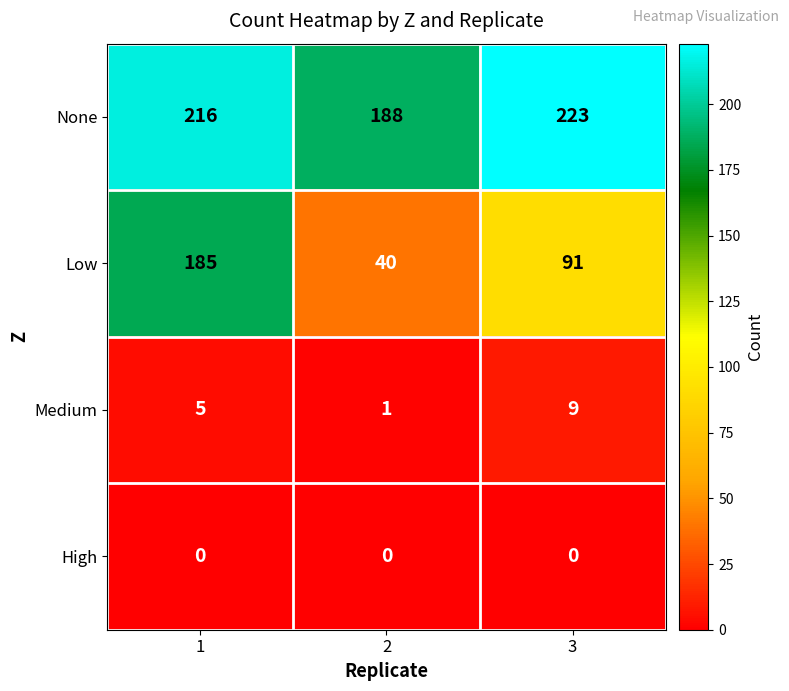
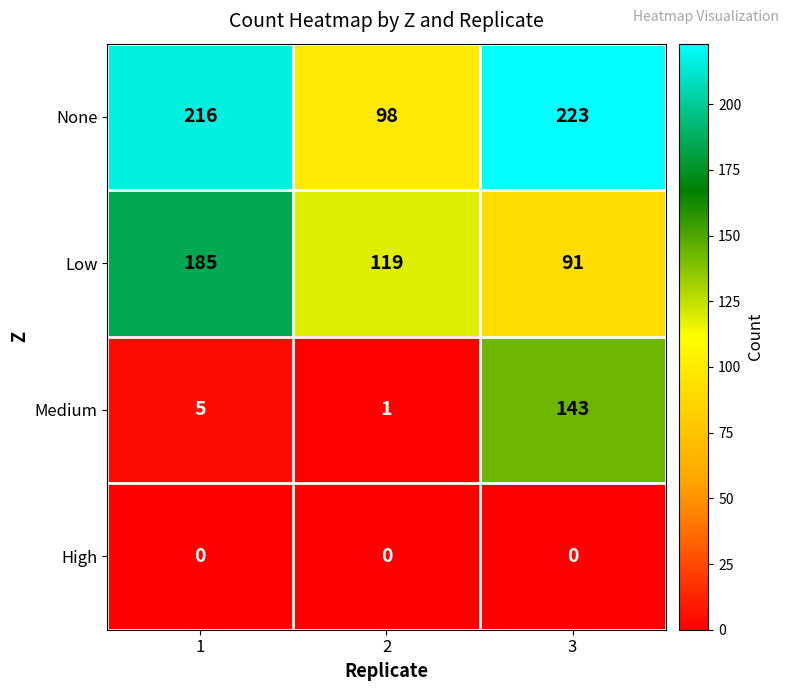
  {
    "None": {
      "1": 216,
-     "2": 188,
+     "2": 98,
      "3": 223
    },
    "Low": {
      "1": 185,
-     "2": 40,
+     "2": 119,
      "3": 91
    },
    "Medium": {
      "1": 5,
      "2": 1,
-     "3": 9
+     "3": 143
    },
    "High": {
      "1": 0,
      "2": 0,
      "3": 0
    }
  }
